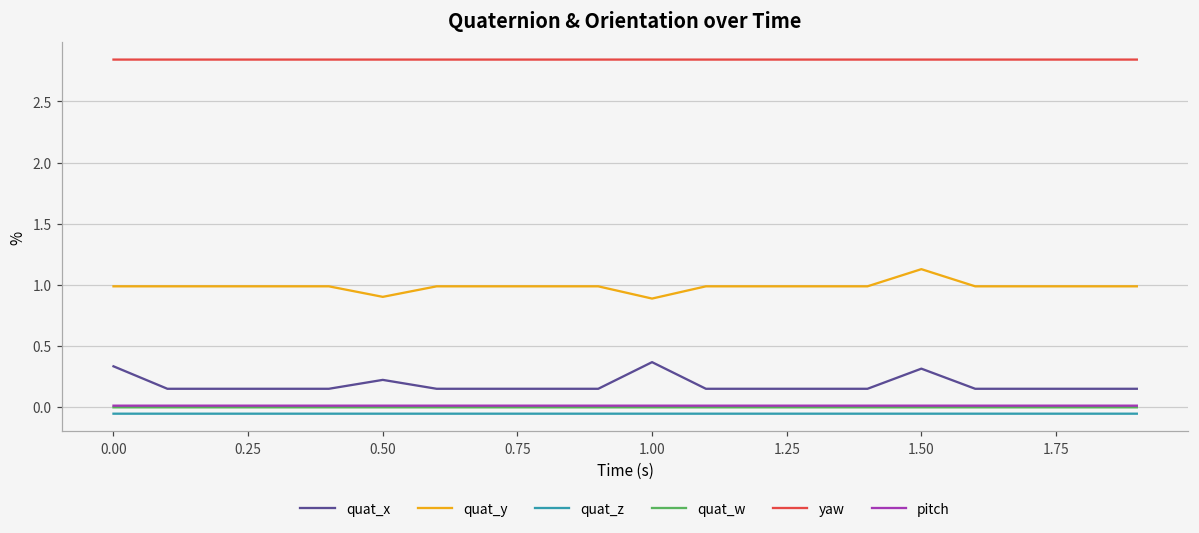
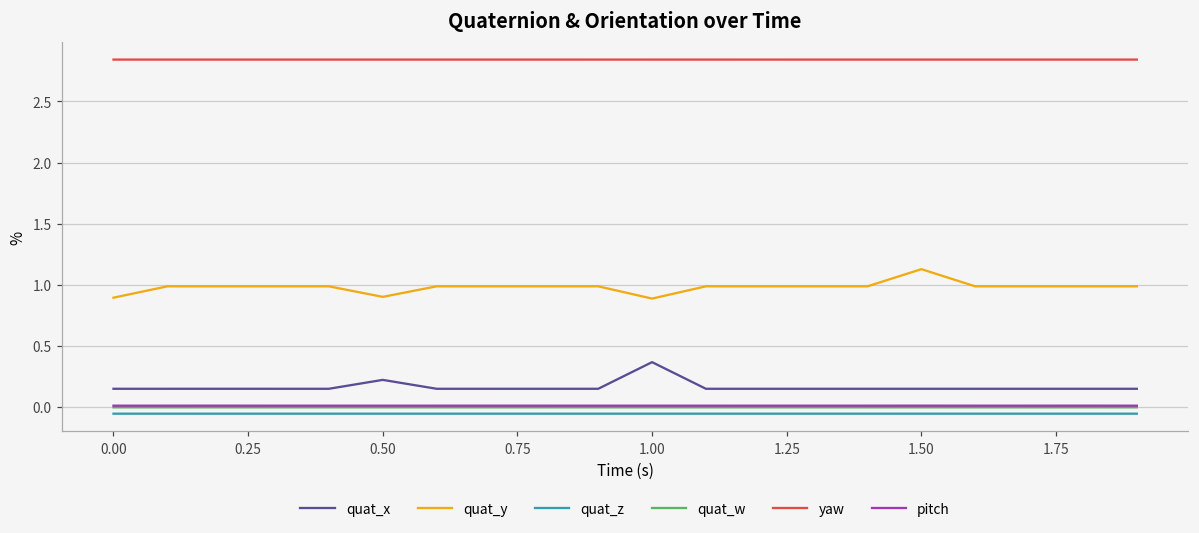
  {
    "quat_x": {
-     "0.00": 0.33,
+     "0.00": 0.15,
      "0.50": 0.22,
      "1.00": 0.37,
-     "1.50": 0.31
+     "1.50": 0.15
    },
    "quat_y": {
-     "0.00": 0.99,
+     "0.00": 0.89,
      "0.50": 0.90,
      "1.00": 0.89,
      "1.50": 1.13
    },
    "quat_z": {
      "0.00": -0.05,
      "0.50": -0.05,
      "1.00": -0.05,
      "1.50": -0.05
    },
    "yaw": {
      "0.00": 2.84,
      "0.50": 2.84,
      "1.00": 2.84,
      "1.50": 2.84
    }
  }
